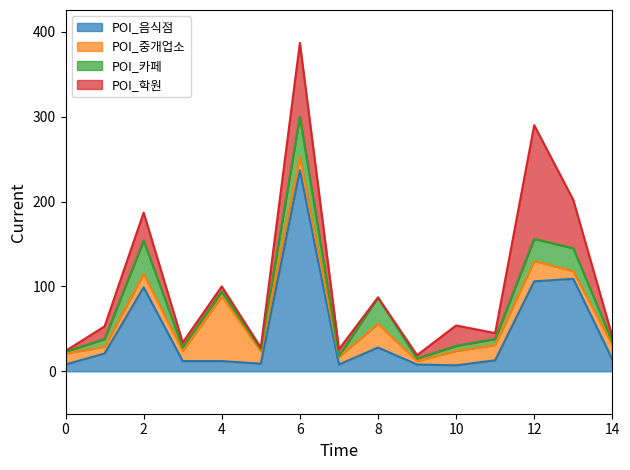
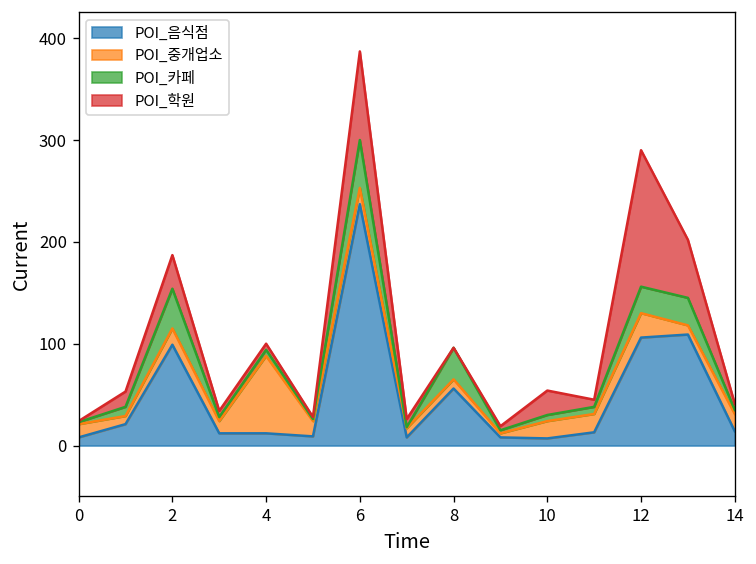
  {
    "POI_음식점": {
      "0": 10,
      "2": 100,
      "4": 10,
      "6": 240,
-     "8": 30,
+     "8": 60,
      "10": 10,
      "12": 110,
      "14": 10
    },
    "POI_중개업소": {
      "2": 20,
      "4": 80,
      "6": 20,
-     "8": 30,
+     "8": 10,
      "10": 20,
      "12": 20,
      "14": 20
    },
    "POI_카페": {
      "2": 40,
      "4": 10,
      "6": 50,
      "10": 10,
      "12": 30,
      "14": 0
    },
    "POI_학원": {
      "2": 30,
      "4": 10,
      "6": 90,
      "10": 20,
      "12": 130,
      "14": 10
    }
  }
